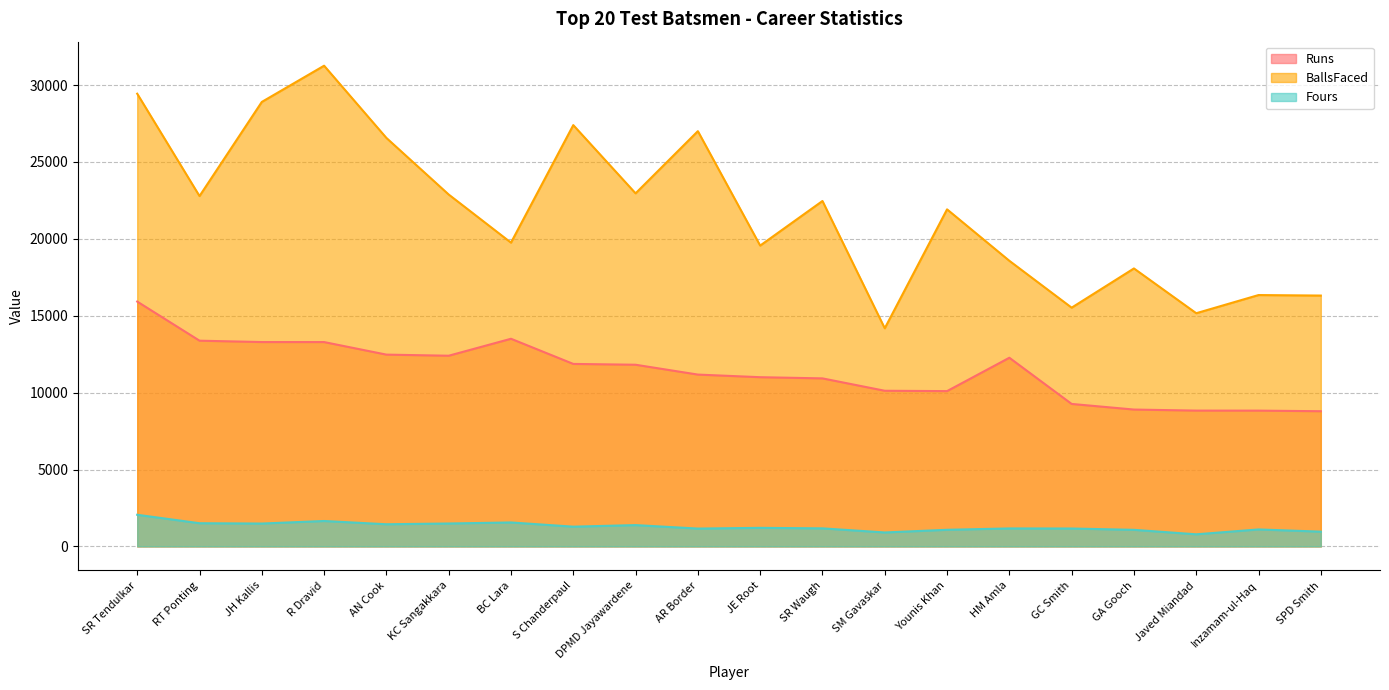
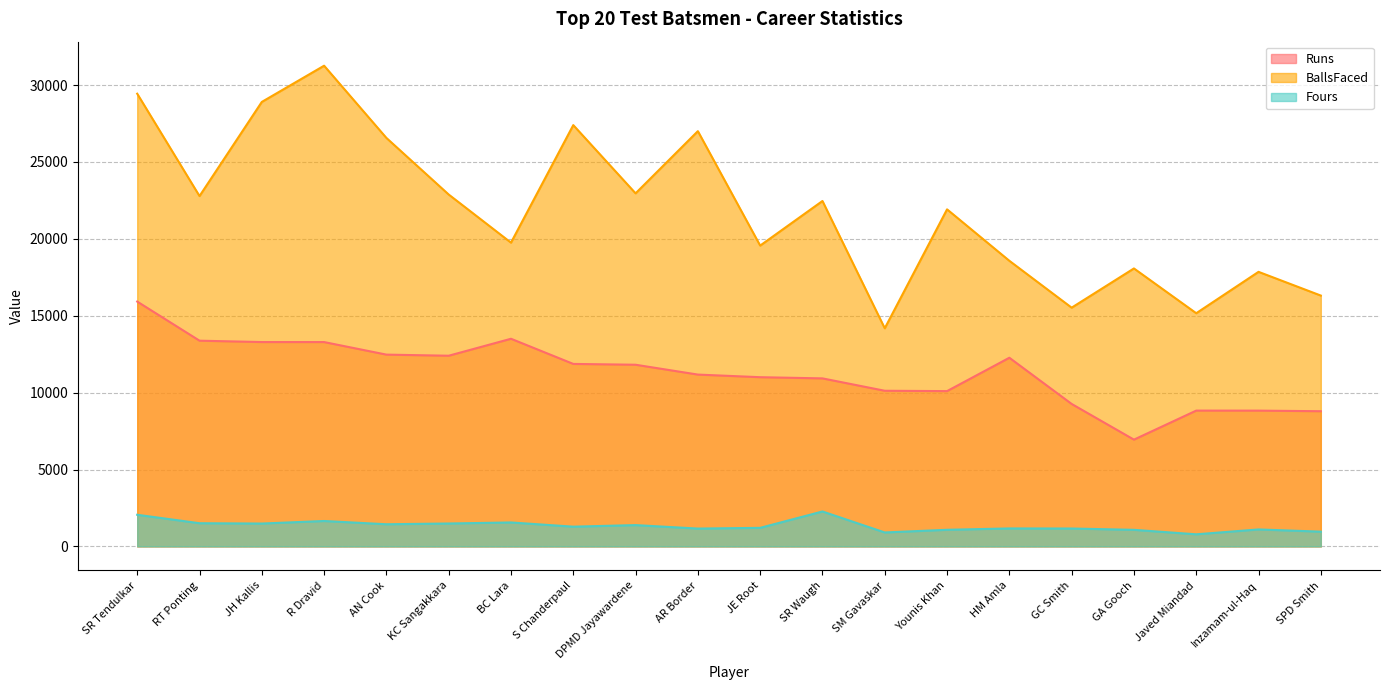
  {
    "Runs": {
      "SR Tendulkar": 15900,
      "RT Ponting": 13400,
      "JH Kallis": 13300,
      "R Dravid": 13300,
      "AN Cook": 12500,
      "KC Sangakkara": 12400,
      "BC Lara": 13500,
      "S Chanderpaul": 11900,
      "DPMD Jayawardene": 11800,
      "AR Border": 11200,
      "JE Root": 11000,
      "SR Waugh": 10900,
      "SM Gavaskar": 10100,
      "Younis Khan": 10100,
      "HM Amla": 12300,
      "GC Smith": 9300,
-     "GA Gooch": 8900,
+     "GA Gooch": 6900,
      "Javed Miandad": 8800,
      "Inzamam-ul-Haq": 8800,
      "SPD Smith": 8800
    },
    "BallsFaced": {
      "SR Tendulkar": 29400,
      "RT Ponting": 22800,
      "JH Kallis": 28900,
      "R Dravid": 31300,
      "AN Cook": 26600,
      "KC Sangakkara": 22900,
      "BC Lara": 19800,
      "S Chanderpaul": 27400,
      "DPMD Jayawardene": 23000,
      "AR Border": 27000,
      "JE Root": 19600,
      "SR Waugh": 22500,
      "SM Gavaskar": 14200,
      "Younis Khan": 21900,
      "HM Amla": 18600,
      "GC Smith": 15500,
      "GA Gooch": 18100,
      "Javed Miandad": 15200,
-     "Inzamam-ul-Haq": 16300,
+     "Inzamam-ul-Haq": 17900,
      "SPD Smith": 16300
    },
    "Fours": {
      "SR Tendulkar": 2100,
      "RT Ponting": 1500,
      "JH Kallis": 1500,
      "R Dravid": 1700,
      "AN Cook": 1400,
      "KC Sangakkara": 1500,
      "BC Lara": 1600,
      "S Chanderpaul": 1300,
      "DPMD Jayawardene": 1400,
      "AR Border": 1200,
      "JE Root": 1200,
-     "SR Waugh": 1200,
+     "SR Waugh": 2300,
      "SM Gavaskar": 900,
      "Younis Khan": 1100,
      "HM Amla": 1200,
      "GC Smith": 1200,
      "GA Gooch": 1100,
      "Javed Miandad": 800,
      "Inzamam-ul-Haq": 1100,
      "SPD Smith": 1000
    }
  }
